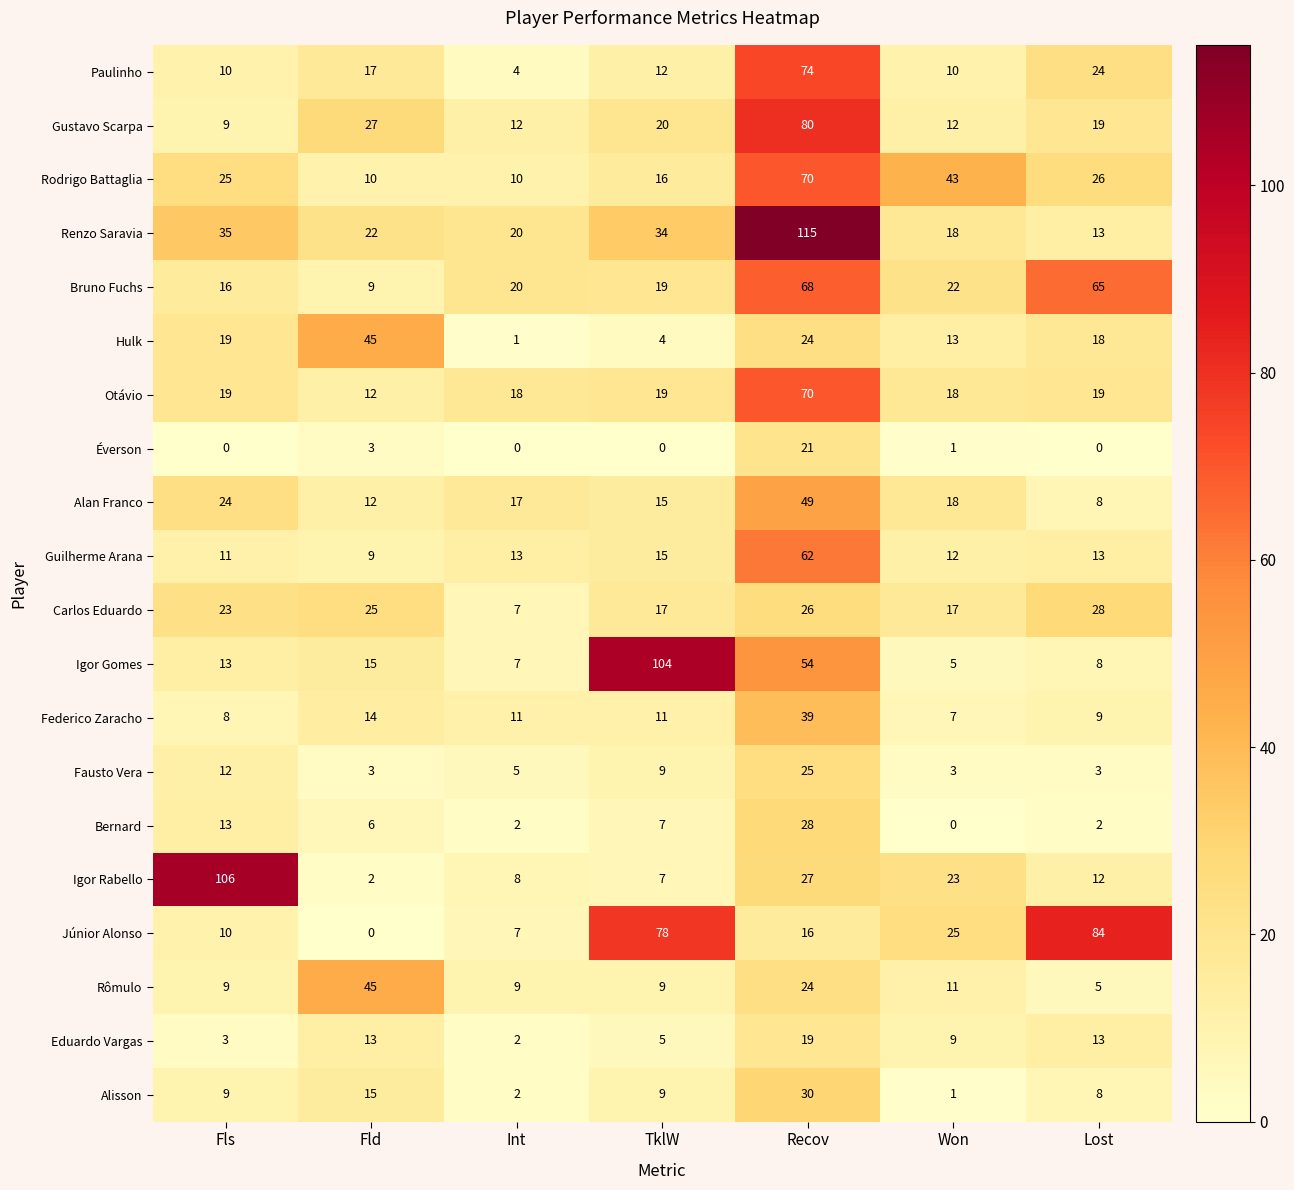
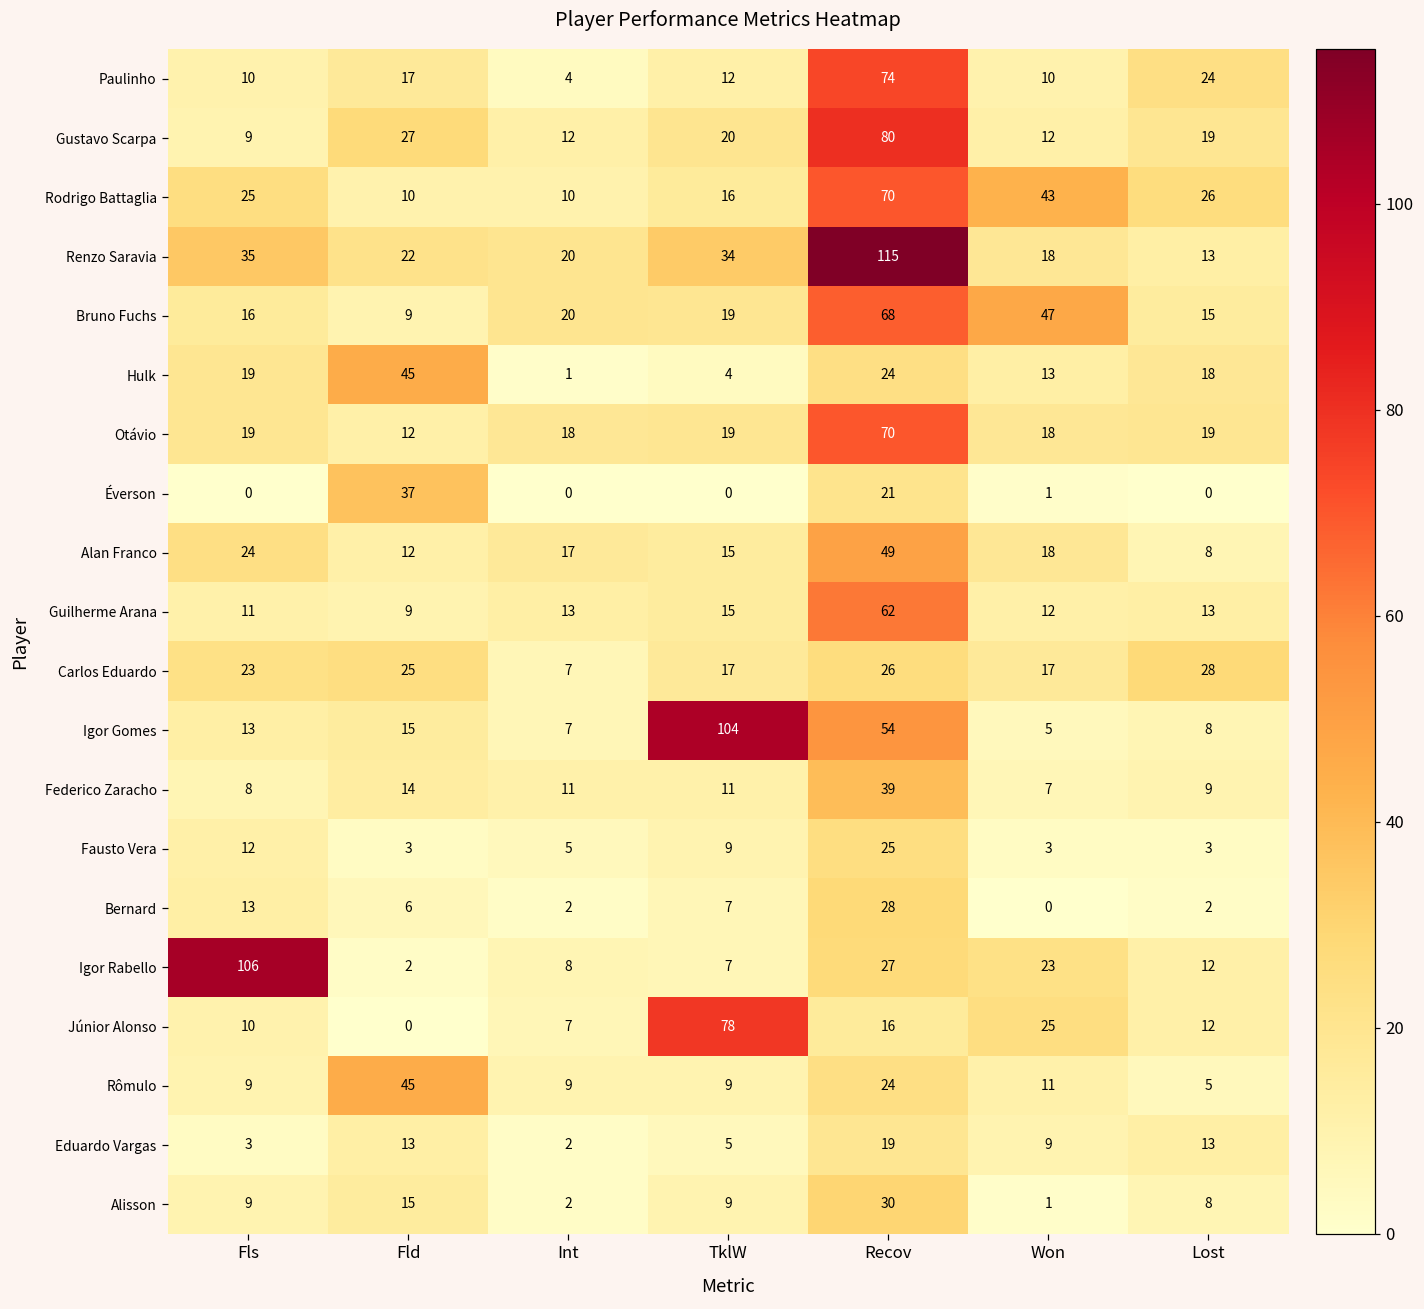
  {
    "Paulinho": {
      "Fls": 10,
      "Fld": 17,
      "Int": 4,
      "TklW": 12,
      "Recov": 74,
      "Won": 10,
      "Lost": 24
    },
    "Gustavo Scarpa": {
      "Fls": 9,
      "Fld": 27,
      "Int": 12,
      "TklW": 20,
      "Recov": 80,
      "Won": 12,
      "Lost": 19
    },
    "Rodrigo Battaglia": {
      "Fls": 25,
      "Fld": 10,
      "Int": 10,
      "TklW": 16,
      "Recov": 70,
      "Won": 43,
      "Lost": 26
    },
    "Renzo Saravia": {
      "Fls": 35,
      "Fld": 22,
      "Int": 20,
      "TklW": 34,
      "Recov": 115,
      "Won": 18,
      "Lost": 13
    },
    "Bruno Fuchs": {
      "Fls": 16,
      "Fld": 9,
      "Int": 20,
      "TklW": 19,
      "Recov": 68,
-     "Won": 22,
-     "Lost": 65
+     "Won": 47,
+     "Lost": 15
    },
    "Hulk": {
      "Fls": 19,
      "Fld": 45,
      "Int": 1,
      "TklW": 4,
      "Recov": 24,
      "Won": 13,
      "Lost": 18
    },
    "Otávio": {
      "Fls": 19,
      "Fld": 12,
      "Int": 18,
      "TklW": 19,
      "Recov": 70,
      "Won": 18,
      "Lost": 19
    },
    "Éverson": {
      "Fls": 0,
-     "Fld": 3,
+     "Fld": 37,
      "Int": 0,
      "TklW": 0,
      "Recov": 21,
      "Won": 1,
      "Lost": 0
    },
    "Alan Franco": {
      "Fls": 24,
      "Fld": 12,
      "Int": 17,
      "TklW": 15,
      "Recov": 49,
      "Won": 18,
      "Lost": 8
    },
    "Guilherme Arana": {
      "Fls": 11,
      "Fld": 9,
      "Int": 13,
      "TklW": 15,
      "Recov": 62,
      "Won": 12,
      "Lost": 13
    },
    "Carlos Eduardo": {
      "Fls": 23,
      "Fld": 25,
      "Int": 7,
      "TklW": 17,
      "Recov": 26,
      "Won": 17,
      "Lost": 28
    },
    "Igor Gomes": {
      "Fls": 13,
      "Fld": 15,
      "Int": 7,
      "TklW": 104,
      "Recov": 54,
      "Won": 5,
      "Lost": 8
    },
    "Federico Zaracho": {
      "Fls": 8,
      "Fld": 14,
      "Int": 11,
      "TklW": 11,
      "Recov": 39,
      "Won": 7,
      "Lost": 9
    },
    "Fausto Vera": {
      "Fls": 12,
      "Fld": 3,
      "Int": 5,
      "TklW": 9,
      "Recov": 25,
      "Won": 3,
      "Lost": 3
    },
    "Bernard": {
      "Fls": 13,
      "Fld": 6,
      "Int": 2,
      "TklW": 7,
      "Recov": 28,
      "Won": 0,
      "Lost": 2
    },
    "Igor Rabello": {
      "Fls": 106,
      "Fld": 2,
      "Int": 8,
      "TklW": 7,
      "Recov": 27,
      "Won": 23,
      "Lost": 12
    },
    "Júnior Alonso": {
      "Fls": 10,
      "Fld": 0,
      "Int": 7,
      "TklW": 78,
      "Recov": 16,
      "Won": 25,
-     "Lost": 84
+     "Lost": 12
    },
    "Rômulo": {
      "Fls": 9,
      "Fld": 45,
      "Int": 9,
      "TklW": 9,
      "Recov": 24,
      "Won": 11,
      "Lost": 5
    },
    "Eduardo Vargas": {
      "Fls": 3,
      "Fld": 13,
      "Int": 2,
      "TklW": 5,
      "Recov": 19,
      "Won": 9,
      "Lost": 13
    },
    "Alisson": {
      "Fls": 9,
      "Fld": 15,
      "Int": 2,
      "TklW": 9,
      "Recov": 30,
      "Won": 1,
      "Lost": 8
    }
  }
